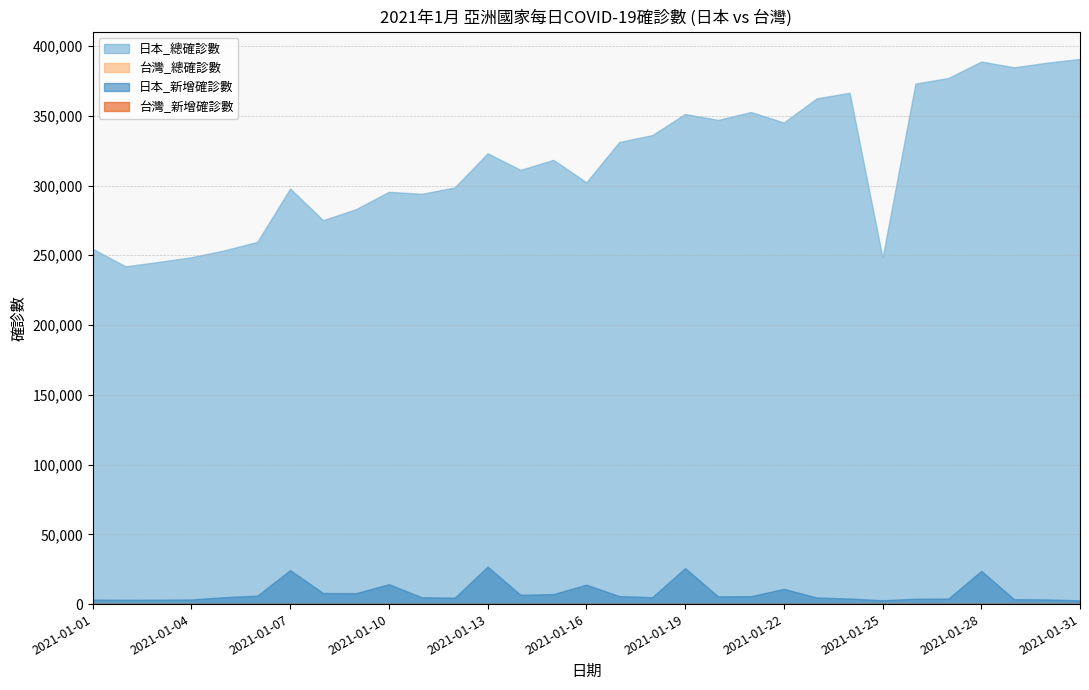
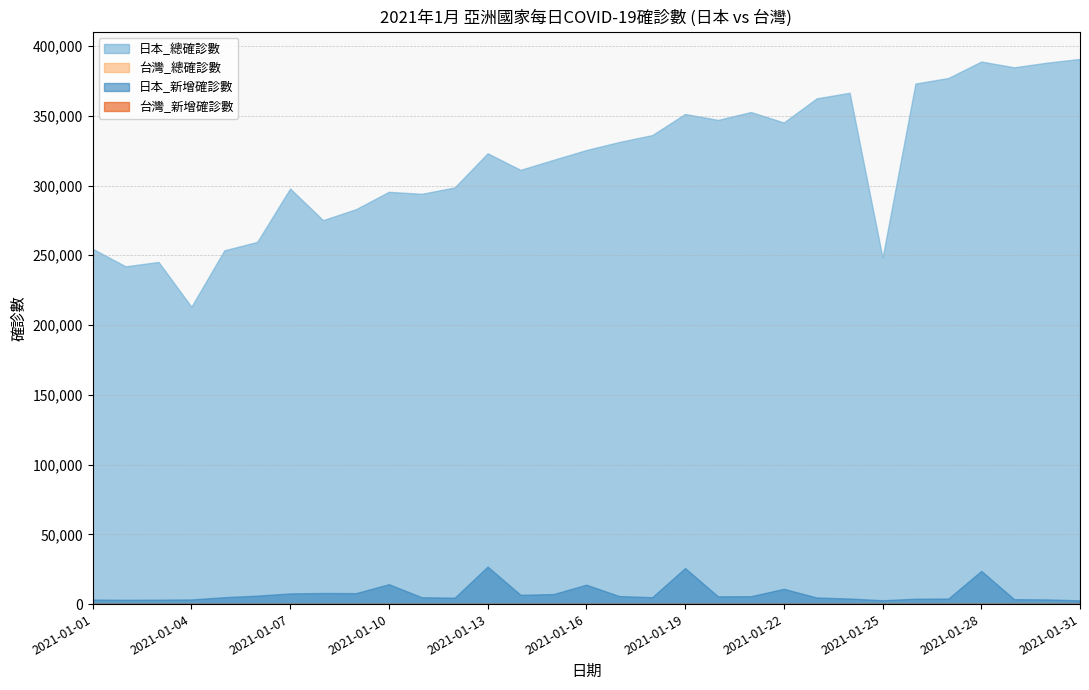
  {
    "日本_總確診數": {
      "2021-01-01": "255,000",
-     "2021-01-04": "249,000",
+     "2021-01-04": "213,000",
      "2021-01-07": "298,000",
      "2021-01-10": "295,000",
      "2021-01-13": "323,000",
-     "2021-01-16": "302,000",
+     "2021-01-16": "325,000",
      "2021-01-19": "351,000",
      "2021-01-22": "345,000",
      "2021-01-25": "248,000",
      "2021-01-28": "389,000",
      "2021-01-31": "391,000"
    },
    "日本_新增確診數": {
      "2021-01-01": "3,000",
      "2021-01-04": "3,000",
-     "2021-01-07": "24,000",
+     "2021-01-07": "8,000",
      "2021-01-10": "14,000",
      "2021-01-13": "27,000",
      "2021-01-16": "14,000",
      "2021-01-19": "26,000",
      "2021-01-22": "11,000",
      "2021-01-25": "3,000",
      "2021-01-28": "24,000"
    }
  }
